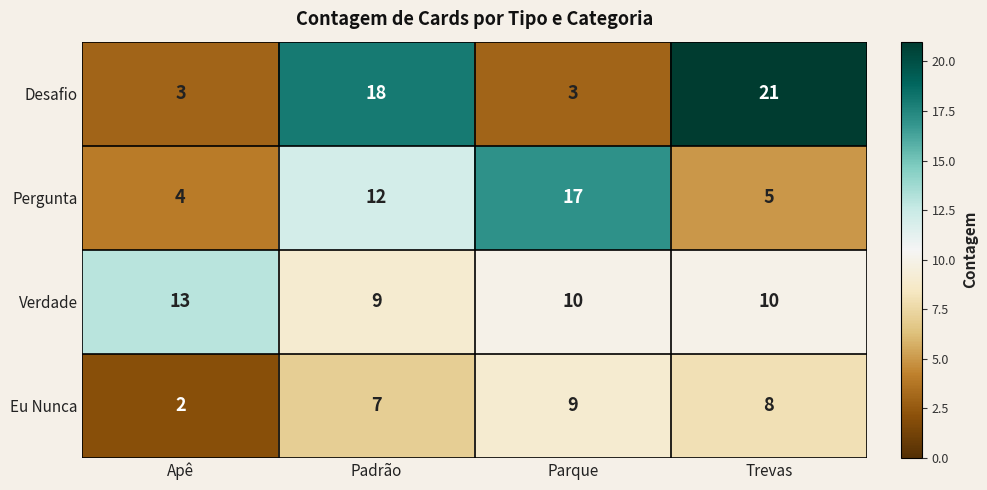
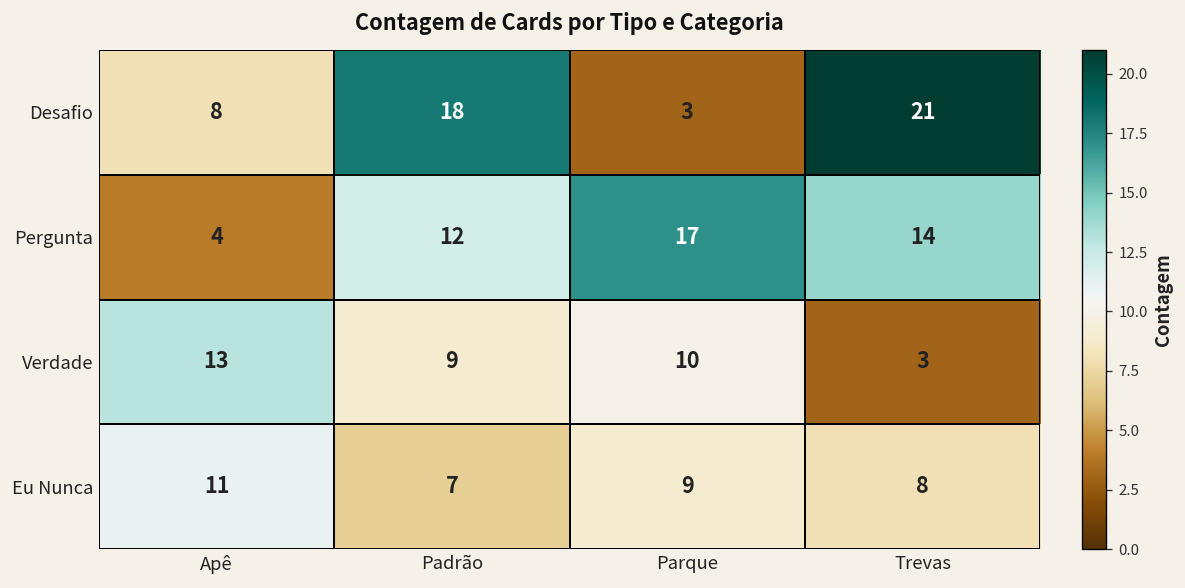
  {
    "Desafio": {
-     "Apê": 3,
+     "Apê": 8,
      "Padrão": 18,
      "Parque": 3,
      "Trevas": 21
    },
    "Pergunta": {
      "Apê": 4,
      "Padrão": 12,
      "Parque": 17,
-     "Trevas": 5
+     "Trevas": 14
    },
    "Verdade": {
      "Apê": 13,
      "Padrão": 9,
      "Parque": 10,
-     "Trevas": 10
+     "Trevas": 3
    },
    "Eu Nunca": {
-     "Apê": 2,
+     "Apê": 11,
      "Padrão": 7,
      "Parque": 9,
      "Trevas": 8
    }
  }
